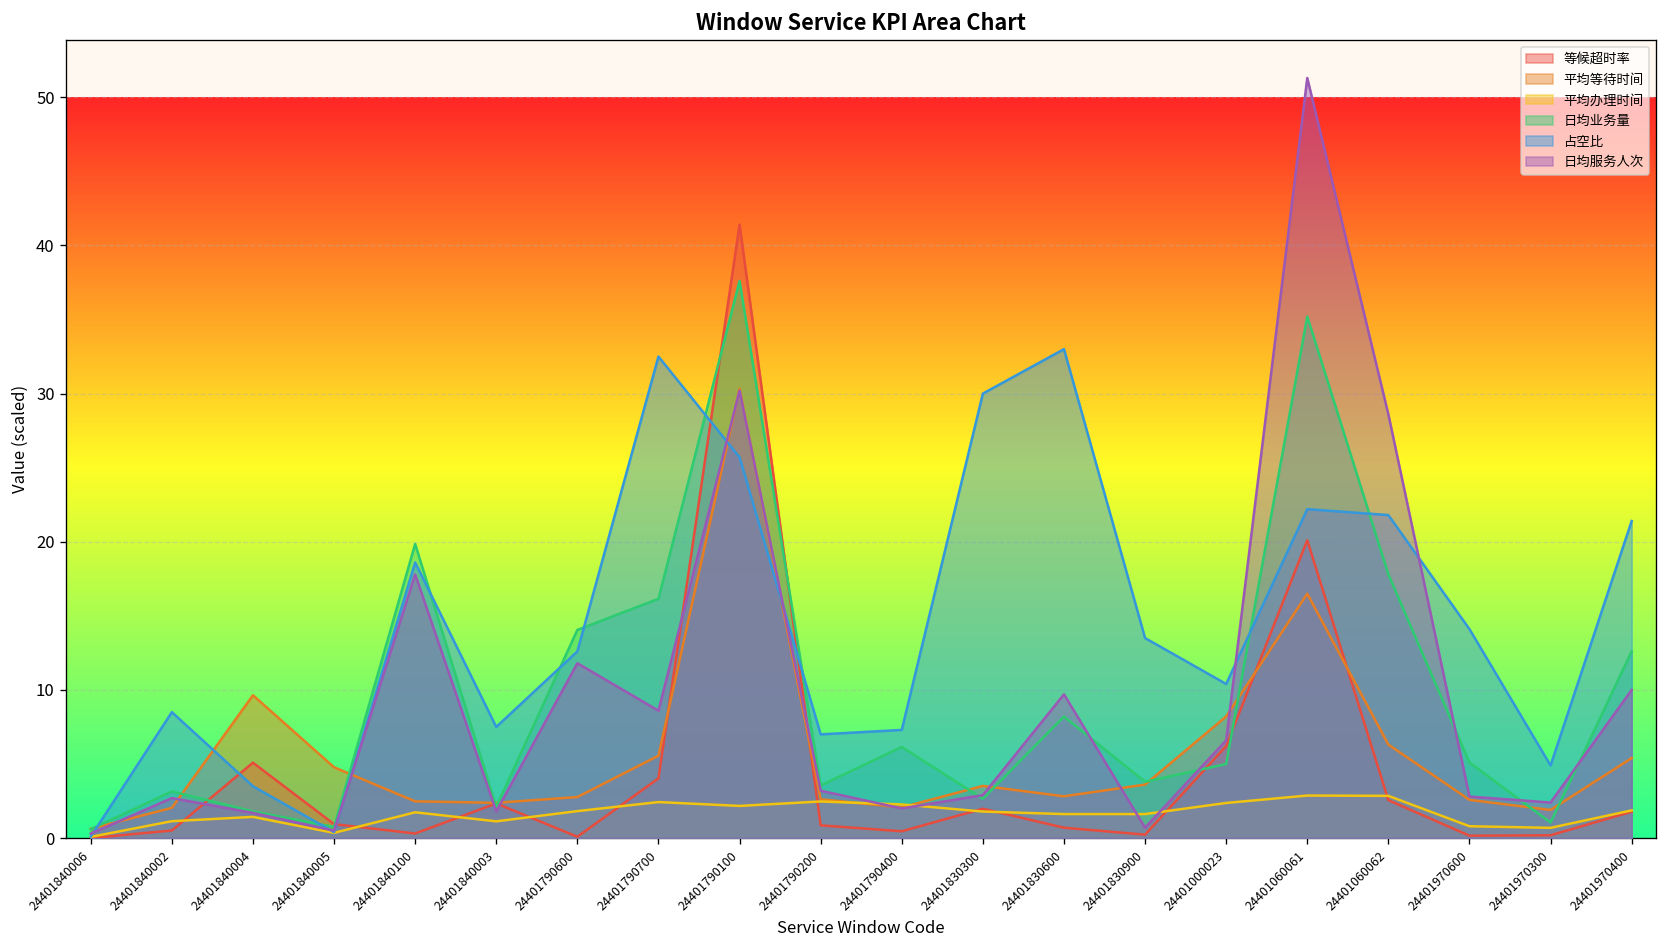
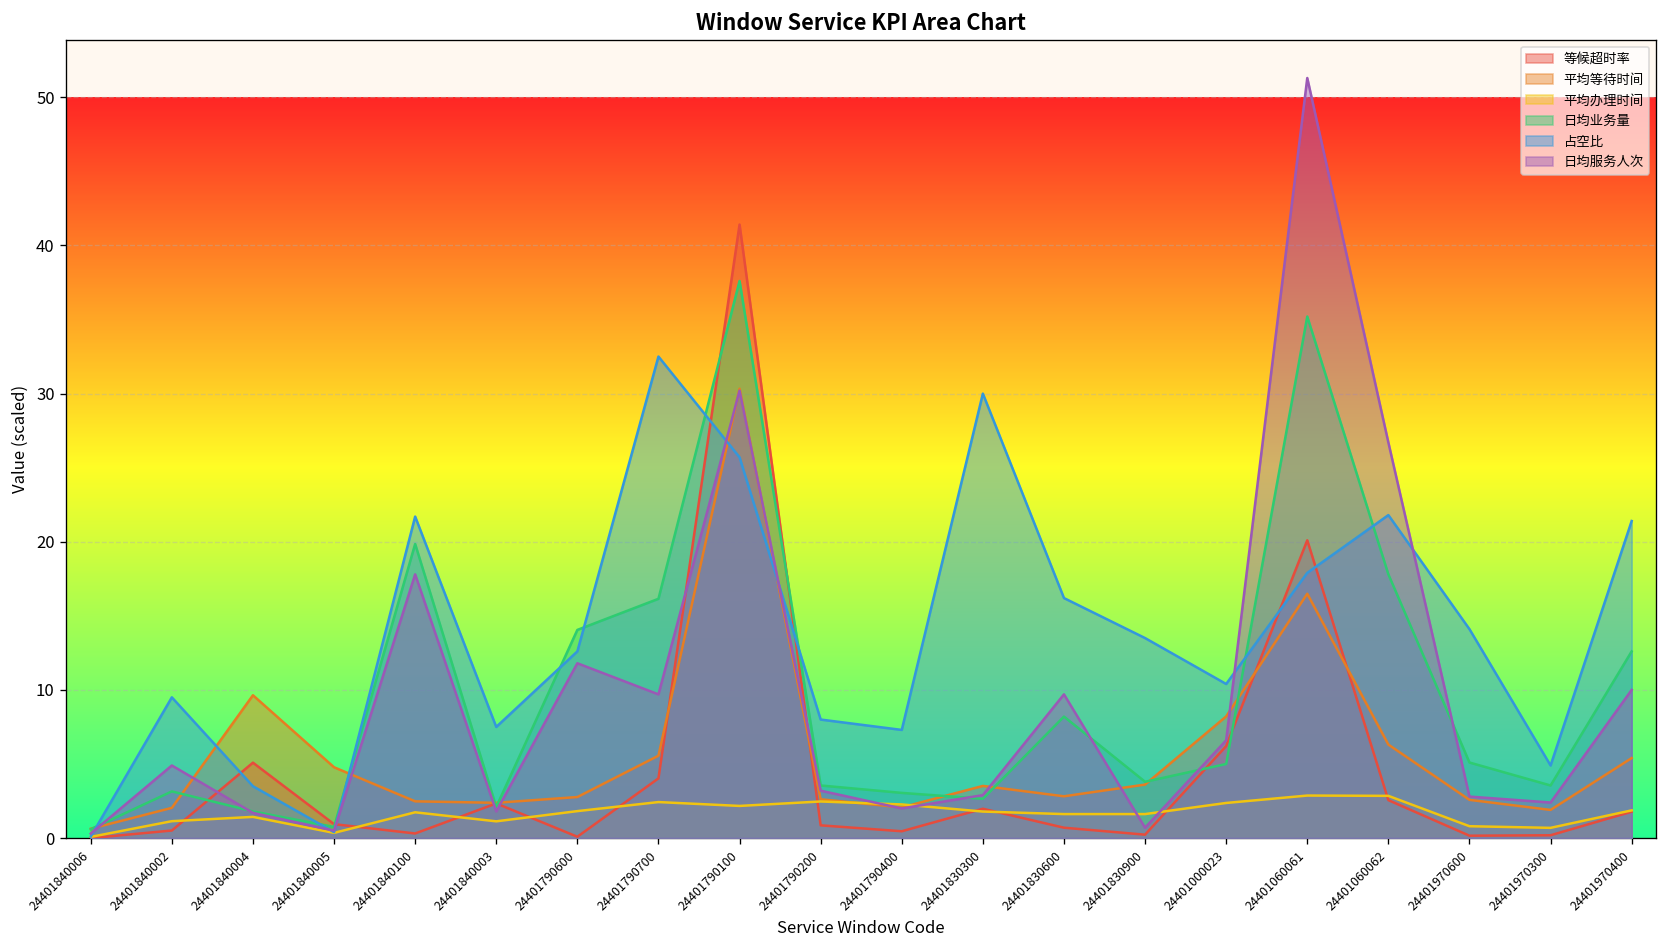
  {
    "日均业务量": {
      "24401840002": 3.2,
      "24401840100": 19.9,
      "24401840003": 2.1,
      "24401790600": 14.1,
      "24401790700": 16.2,
      "24401790100": 37.6,
      "24401790200": 3.6,
-     "24401790400": 6.2,
+     "24401790400": 3.1,
      "24401830300": 2.7,
      "24401830600": 8.2,
      "24401000023": 5.0,
      "24401060061": 35.2,
      "24401060062": 17.8,
      "24401970600": 5.1,
-     "24401970300": 1.1,
+     "24401970300": 3.6,
      "24401970400": 12.6
    },
    "占空比": {
-     "24401840002": 8.5,
+     "24401840002": 9.5,
      "24401840004": 3.5,
-     "24401840100": 18.6,
+     "24401840100": 21.7,
      "24401840003": 7.5,
      "24401790600": 12.6,
      "24401790700": 32.5,
      "24401790100": 25.7,
-     "24401790200": 7,
+     "24401790200": 8,
      "24401790400": 7.3,
      "24401830300": 30.0,
-     "24401830600": 33.0,
+     "24401830600": 16.2,
      "24401830900": 13.5,
      "24401000023": 10.4,
-     "24401060061": 22.2,
+     "24401060061": 17.9,
      "24401060062": 21.8,
      "24401970600": 14.1,
      "24401970300": 4.9,
      "24401970400": 21.4
    },
    "日均服务人次": {
-     "24401840002": 2.7,
+     "24401840002": 4.9,
      "24401840100": 17.8,
      "24401840003": 1.8,
      "24401790600": 11.8,
-     "24401790700": 8.6,
+     "24401790700": 9.7,
      "24401790200": 3.2,
      "24401830300": 2.9,
      "24401830600": 9.7,
      "24401830900": 0.7,
      "24401000023": 6.6,
      "24401060061": 51.3,
-     "24401060062": 28.6,
+     "24401060062": 26.7,
      "24401970600": 2.8,
      "24401970300": 2.4,
      "24401970400": 10.0
    }
  }
